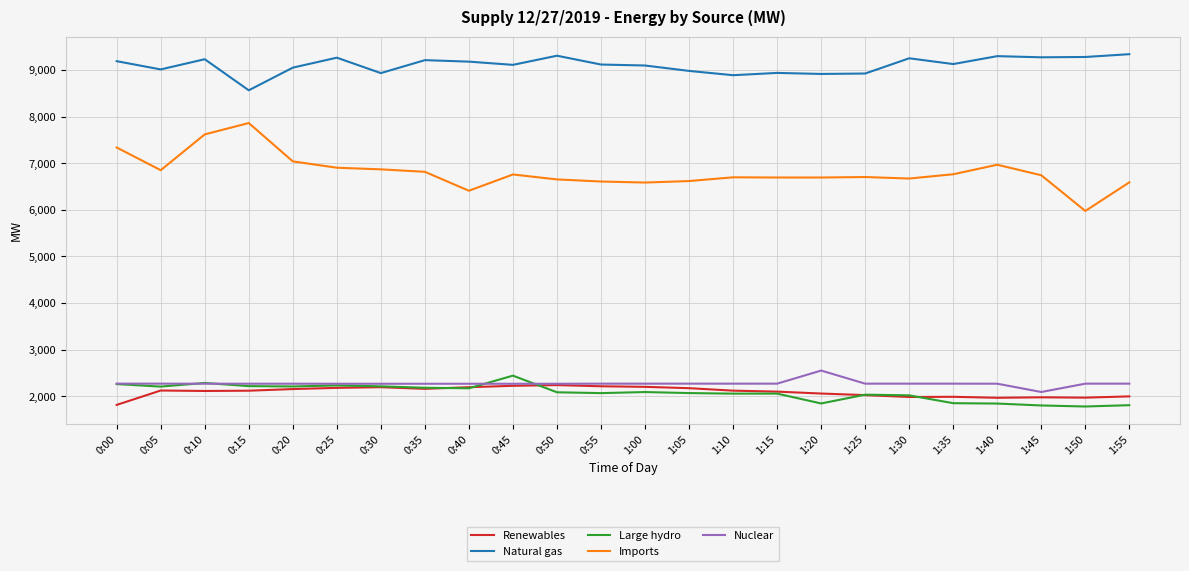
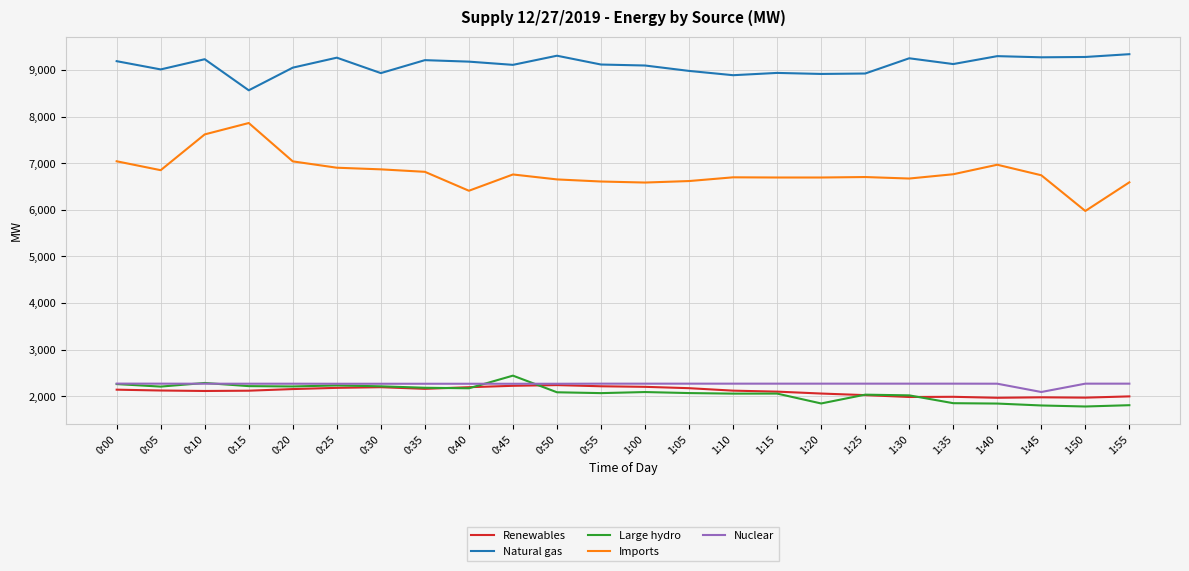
  {
    "Renewables": {
-     "0:00": "1,800",
+     "0:00": "2,100",
      "0:05": "2,100",
      "0:10": "2,100",
      "0:15": "2,100",
      "0:20": "2,200",
      "0:55": "2,200",
      "1:00": "2,200",
      "1:05": "2,200",
      "1:10": "2,100",
      "1:20": "2,100",
      "1:35": "2,000",
      "1:40": "2,000",
      "1:45": "2,000",
      "1:50": "2,000",
      "1:55": "2,000"
    },
    "Natural gas": {
      "0:00": "9,200",
      "0:05": "9,000",
      "0:10": "9,200",
      "0:15": "8,600",
      "0:20": "9,100",
      "0:25": "9,300",
      "0:30": "8,900",
      "0:35": "9,200",
      "0:40": "9,200",
      "0:45": "9,100",
      "0:50": "9,300",
      "0:55": "9,100",
      "1:00": "9,100",
      "1:05": "9,000",
      "1:10": "8,900",
      "1:15": "8,900",
      "1:20": "8,900",
      "1:25": "8,900",
      "1:30": "9,300",
      "1:35": "9,100",
      "1:40": "9,300",
      "1:45": "9,300",
      "1:50": "9,300",
      "1:55": "9,300"
    },
    "Large hydro": {
      "0:05": "2,200",
      "0:20": "2,200",
      "0:45": "2,400",
      "0:50": "2,100",
      "0:55": "2,100",
      "1:00": "2,100",
      "1:05": "2,100",
      "1:10": "2,100",
      "1:20": "1,800",
      "1:35": "1,900",
      "1:40": "1,800",
      "1:45": "1,800",
      "1:50": "1,800",
      "1:55": "1,800"
    },
    "Imports": {
-     "0:00": "7,300",
+     "0:00": "7,000",
      "0:05": "6,900",
      "0:10": "7,600",
      "0:15": "7,900",
      "0:20": "7,000",
      "0:25": "6,900",
      "0:30": "6,900",
      "0:35": "6,800",
      "0:40": "6,400",
      "0:45": "6,800",
      "0:50": "6,700",
      "0:55": "6,600",
      "1:00": "6,600",
      "1:05": "6,600",
      "1:10": "6,700",
      "1:15": "6,700",
      "1:20": "6,700",
      "1:25": "6,700",
      "1:30": "6,700",
      "1:35": "6,800",
      "1:40": "7,000",
      "1:45": "6,700",
      "1:50": "6,000",
      "1:55": "6,600"
    },
    "Nuclear": {
      "0:05": "2,300",
      "0:20": "2,300",
      "0:30": "2,300",
      "0:35": "2,300",
      "0:40": "2,300",
      "0:55": "2,300",
      "1:00": "2,300",
      "1:05": "2,300",
      "1:10": "2,300",
      "1:15": "2,300",
-     "1:20": "2,600",
+     "1:20": "2,300",
      "1:25": "2,300",
      "1:30": "2,300",
      "1:35": "2,300",
      "1:40": "2,300",
      "1:45": "2,100",
      "1:50": "2,300",
      "1:55": "2,300"
    }
  }
